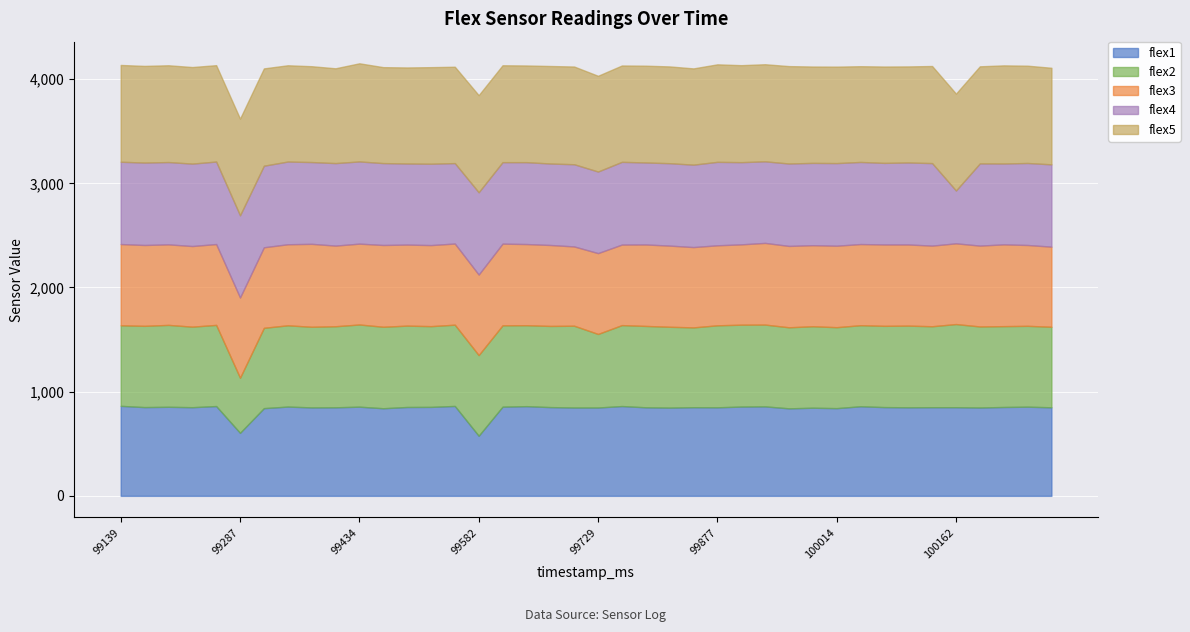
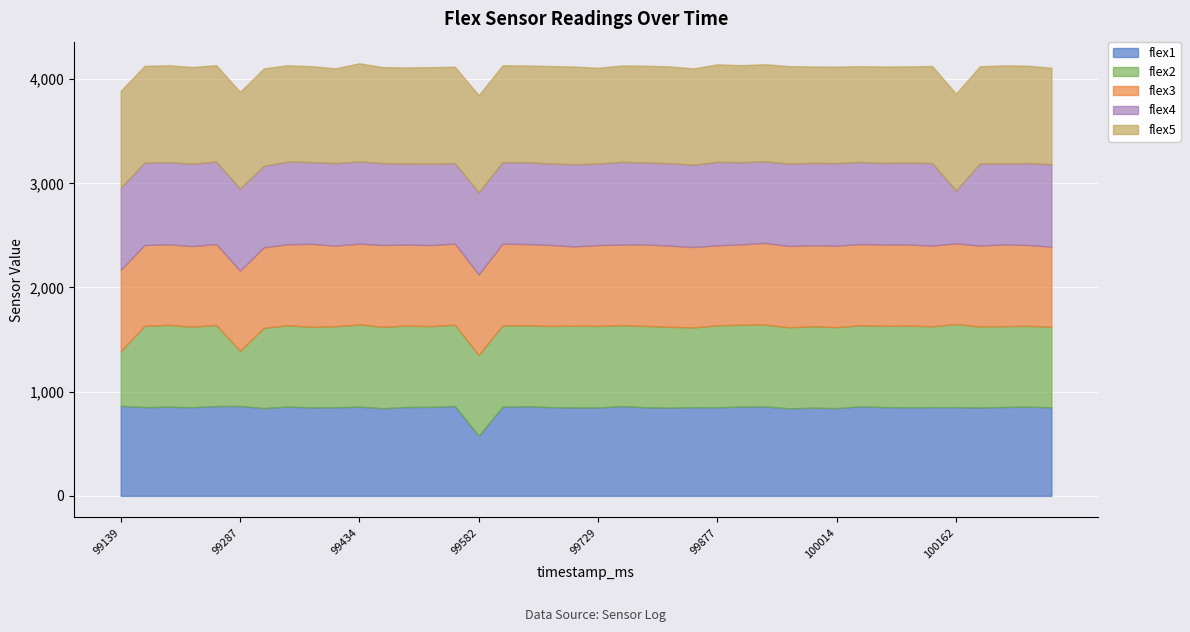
  {
    "flex1": {
      "99139": 860,
-     "99287": 610,
+     "99287": 860,
      "99434": 860,
      "99582": 580,
      "99729": 850,
      "99877": 850,
      "100014": 840,
      "100162": 850
    },
    "flex2": {
-     "99139": 770,
+     "99139": 530,
      "99287": 530,
      "99434": 790,
      "99582": 770,
-     "99729": 710,
+     "99729": 780,
      "99877": 790,
      "100014": 780,
      "100162": 800
    },
    "flex3": {
      "99139": 780,
      "99287": 770,
      "99434": 780,
      "99582": 770,
      "99729": 780,
      "99877": 770,
      "100014": 780,
      "100162": 780
    },
    "flex4": {
      "99139": 790,
      "99287": 790,
      "99434": 790,
      "99582": 790,
      "99729": 780,
      "99877": 800,
      "100014": 790,
      "100162": 510
    },
    "flex5": {
      "99139": 930,
      "99287": 930,
      "99434": 940,
      "99582": 930,
      "99729": 920,
      "99877": 940,
      "100014": 930,
      "100162": 930
    }
  }
